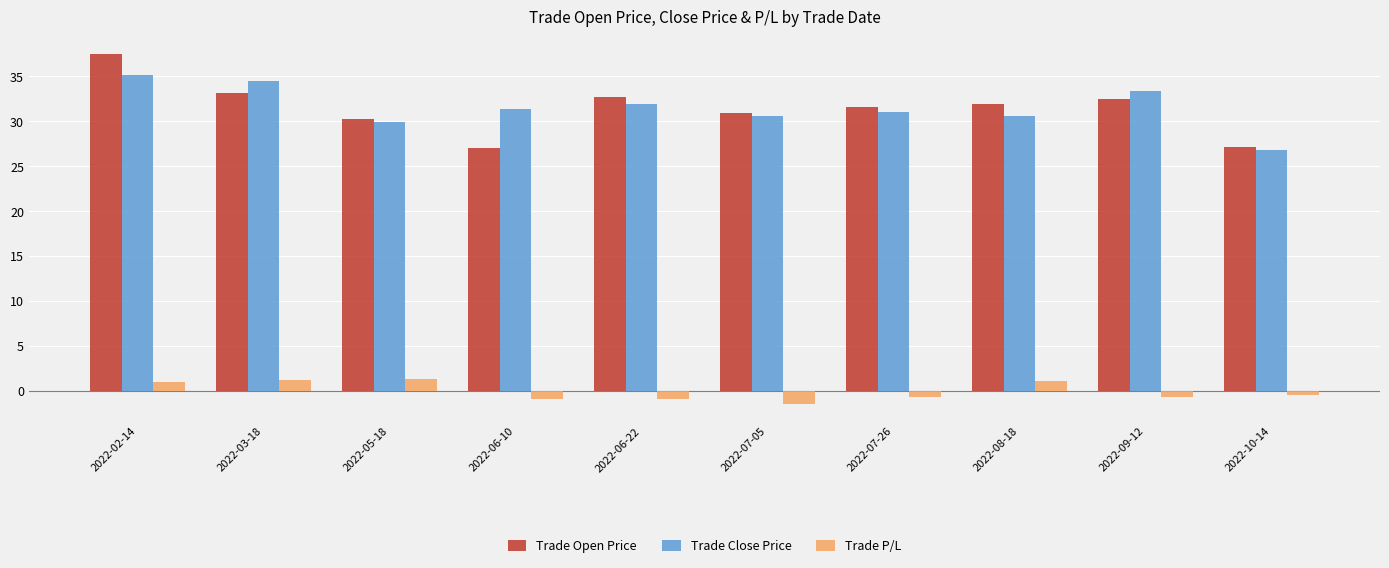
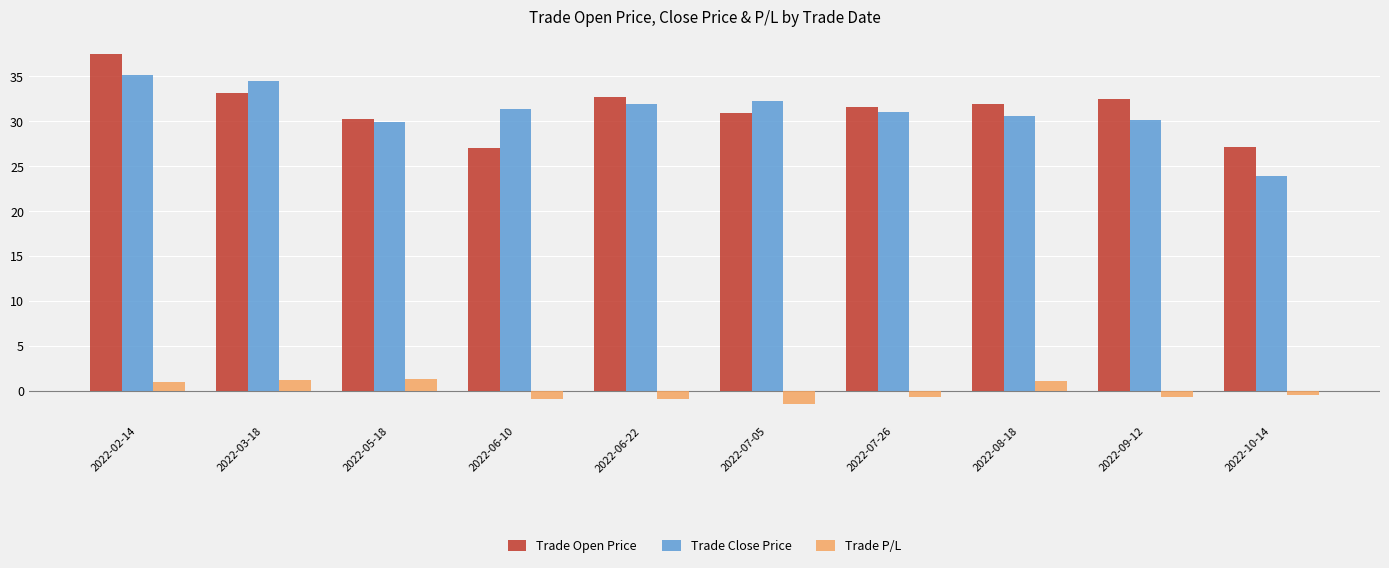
  {
    "Trade Open Price": {
      "2022-02-14": 37,
      "2022-03-18": 33,
      "2022-05-18": 30,
      "2022-06-10": 27,
      "2022-06-22": 33,
      "2022-07-05": 31,
      "2022-07-26": 32,
      "2022-08-18": 32,
      "2022-09-12": 33,
      "2022-10-14": 27
    },
    "Trade Close Price": {
      "2022-02-14": 35,
      "2022-03-18": 35,
      "2022-05-18": 30,
      "2022-06-10": 31,
      "2022-06-22": 32,
-     "2022-07-05": 31,
+     "2022-07-05": 32,
      "2022-07-26": 31,
      "2022-08-18": 31,
-     "2022-09-12": 33,
-     "2022-10-14": 27
+     "2022-09-12": 30,
+     "2022-10-14": 24
    },
    "Trade P/L": {
      "2022-02-14": 1,
      "2022-03-18": 1,
      "2022-05-18": 1,
      "2022-06-10": -1,
      "2022-06-22": -1,
      "2022-07-05": -1,
      "2022-07-26": -1,
      "2022-08-18": 1,
      "2022-09-12": -1,
      "2022-10-14": 0
    }
  }
